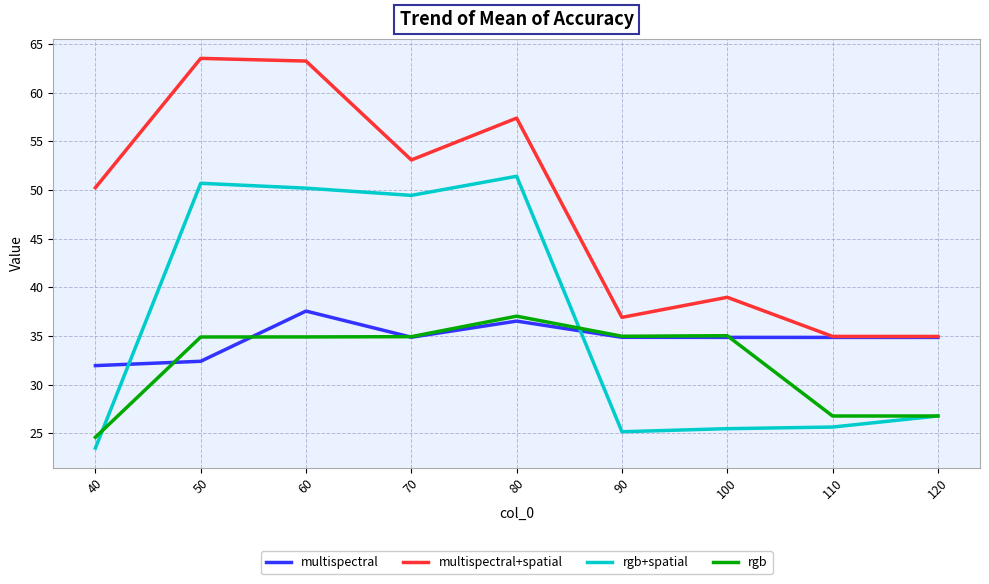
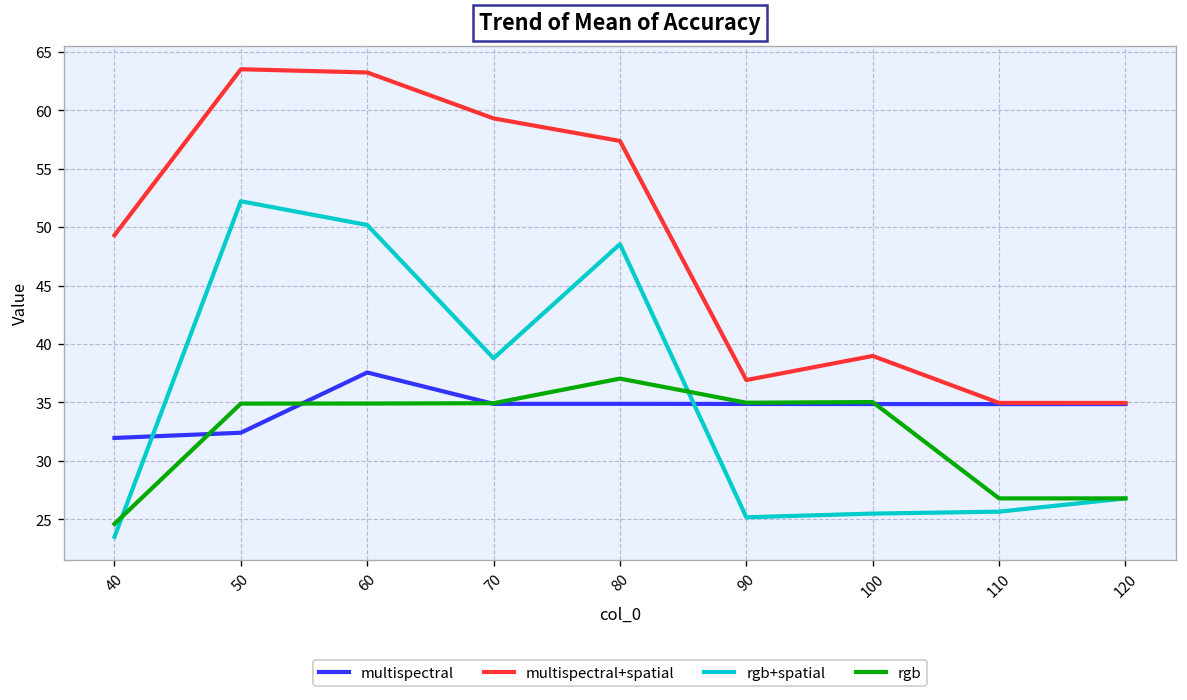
  {
    "multispectral": {
      "40": 32,
      "50": 32,
      "60": 38,
-     "80": 37
+     "80": 35
    },
    "multispectral+spatial": {
-     "40": 50,
+     "40": 49,
      "50": 64,
      "60": 63,
-     "70": 53,
+     "70": 59,
      "80": 57,
      "90": 37,
      "100": 39
    },
    "rgb+spatial": {
      "40": 23,
-     "50": 51,
+     "50": 52,
      "60": 50,
-     "70": 49,
-     "80": 51,
+     "70": 39,
+     "80": 49,
      "90": 25,
      "100": 25,
      "110": 26
    },
    "rgb": {
      "40": 25,
      "50": 35,
      "60": 35,
      "80": 37,
      "110": 27
    }
  }
